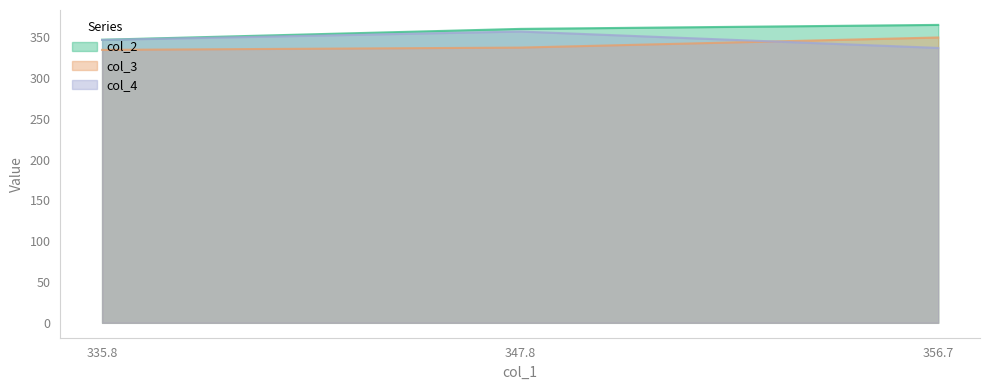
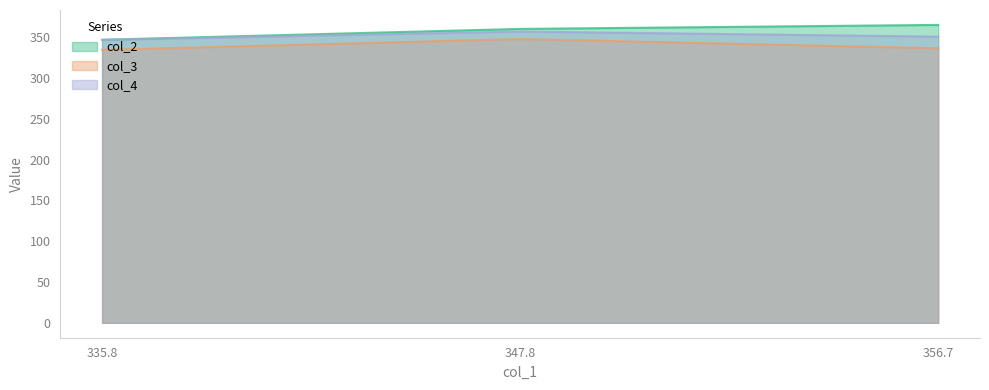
  {
    "col_2": {
      "347.8": 360,
      "356.7": 360
    },
    "col_3": {
      "335.8": 330,
-     "347.8": 340,
-     "356.7": 350
+     "347.8": 350,
+     "356.7": 340
    },
    "col_4": {
      "347.8": 360,
-     "356.7": 340
+     "356.7": 350
    }
  }
